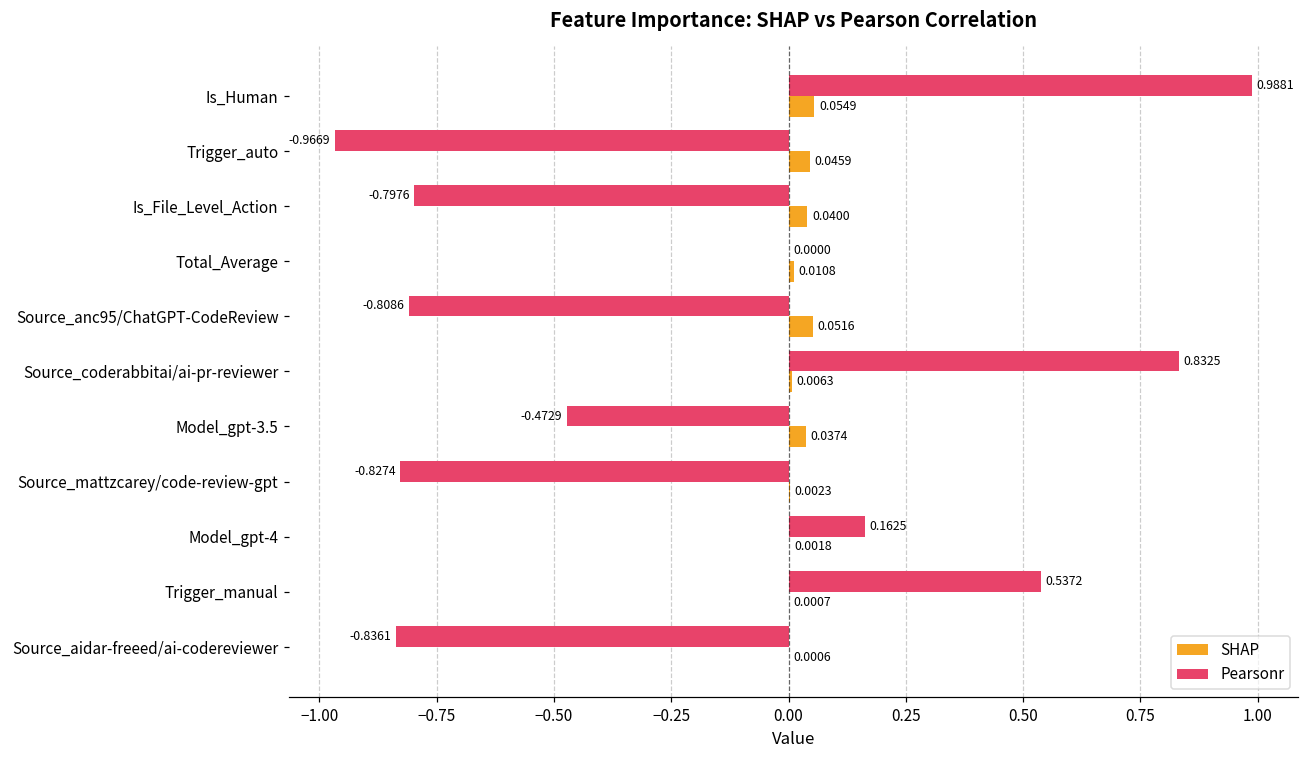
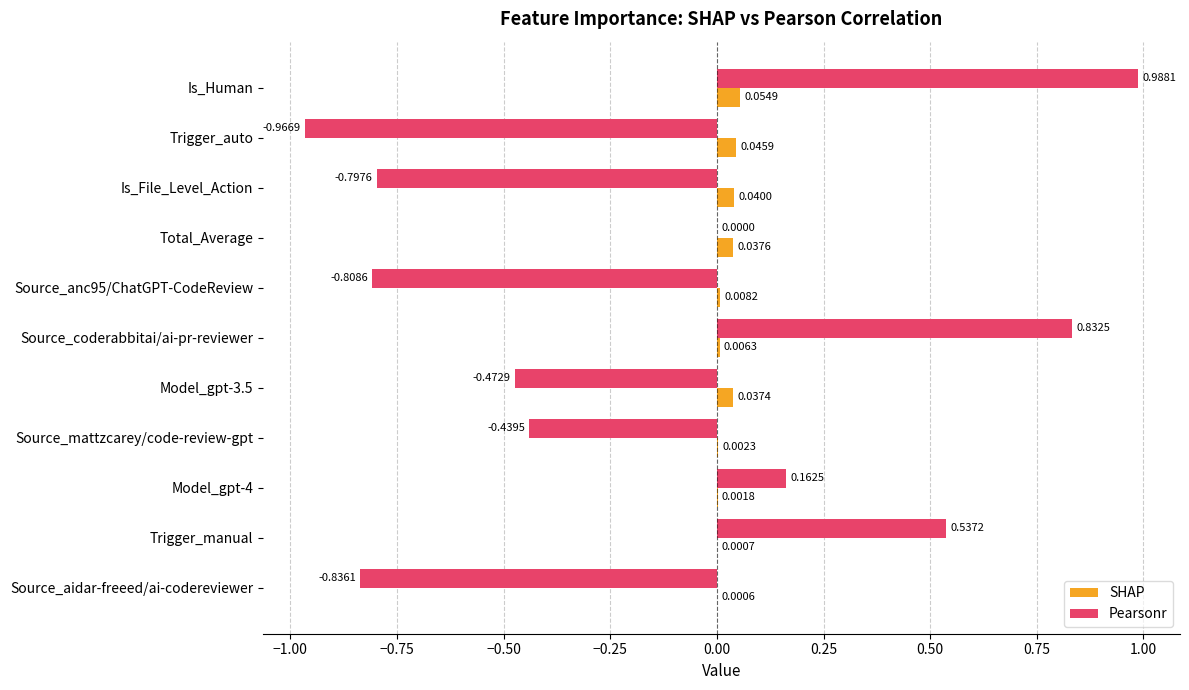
  {
    "SHAP": {
      "Is_Human": 0.0549,
      "Trigger_auto": 0.0459,
      "Is_File_Level_Action": 0.0400,
-     "Total_Average": 0.0108,
-     "Source_anc95/ChatGPT-CodeReview": 0.0516,
+     "Total_Average": 0.0376,
+     "Source_anc95/ChatGPT-CodeReview": 0.0082,
      "Source_coderabbitai/ai-pr-reviewer": 0.0063,
      "Model_gpt-3.5": 0.0374,
      "Source_mattzcarey/code-review-gpt": 0.0023,
      "Model_gpt-4": 0.0018,
      "Trigger_manual": 0.0007,
      "Source_aidar-freeed/ai-codereviewer": 0.0006
    },
    "Pearsonr": {
      "Is_Human": 0.9881,
      "Trigger_auto": -0.9669,
      "Is_File_Level_Action": -0.7976,
      "Total_Average": 0.0000,
      "Source_anc95/ChatGPT-CodeReview": -0.8086,
      "Source_coderabbitai/ai-pr-reviewer": 0.8325,
      "Model_gpt-3.5": -0.4729,
-     "Source_mattzcarey/code-review-gpt": -0.8274,
+     "Source_mattzcarey/code-review-gpt": -0.4395,
      "Model_gpt-4": 0.1625,
      "Trigger_manual": 0.5372,
      "Source_aidar-freeed/ai-codereviewer": -0.8361
    }
  }
